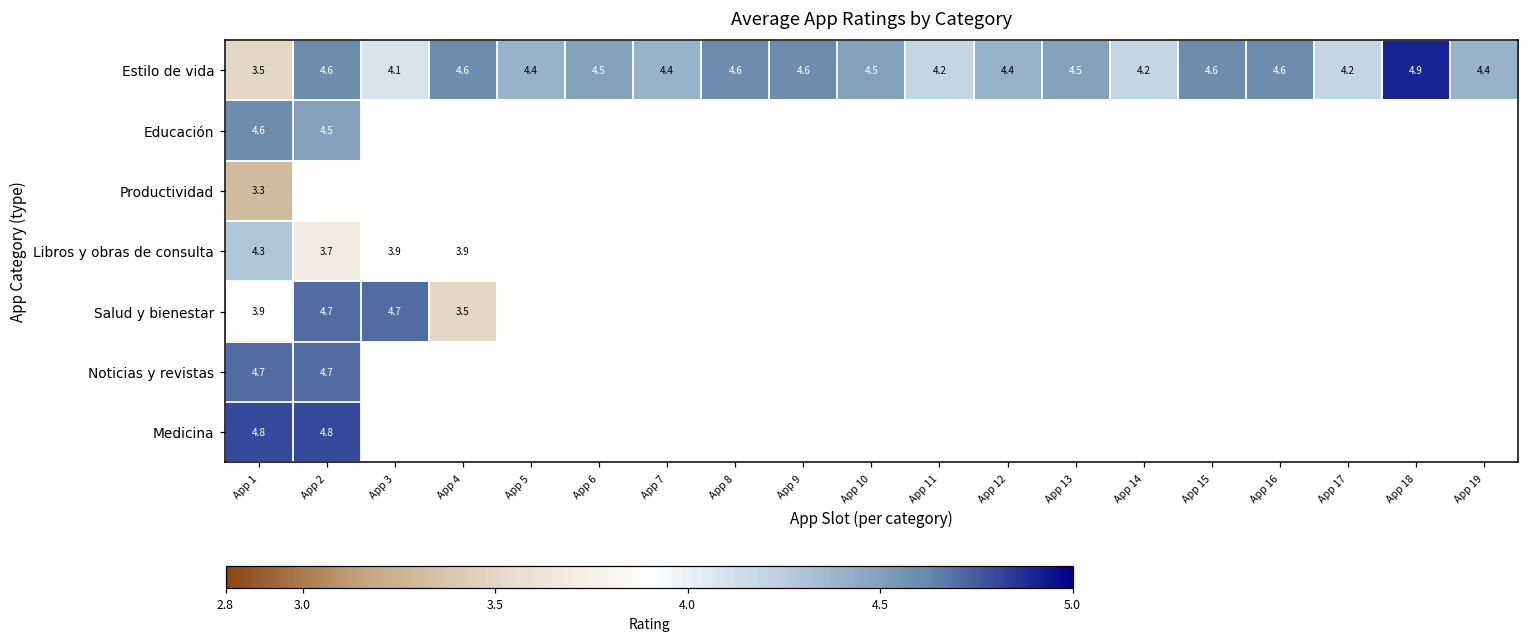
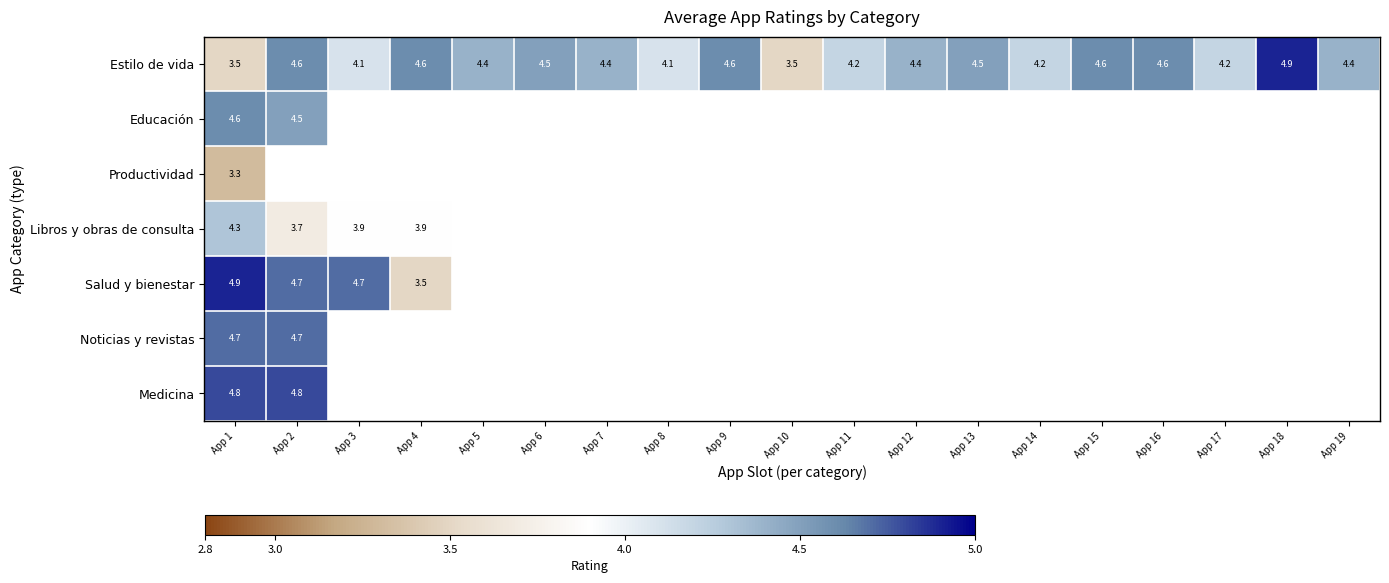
  {
    "Estilo de vida": {
      "App 1": 3.5,
      "App 2": 4.6,
      "App 3": 4.1,
      "App 4": 4.6,
      "App 5": 4.4,
      "App 6": 4.5,
      "App 7": 4.4,
-     "App 8": 4.6,
+     "App 8": 4.1,
      "App 9": 4.6,
-     "App 10": 4.5,
+     "App 10": 3.5,
      "App 11": 4.2,
      "App 12": 4.4,
      "App 13": 4.5,
      "App 14": 4.2,
      "App 15": 4.6,
      "App 16": 4.6,
      "App 17": 4.2,
      "App 18": 4.9,
      "App 19": 4.4
    },
    "Educación": {
      "App 1": 4.6,
      "App 2": 4.5
    },
    "Productividad": {
      "App 1": 3.3
    },
    "Libros y obras de consulta": {
      "App 1": 4.3,
      "App 2": 3.7,
      "App 3": 3.9,
      "App 4": 3.9
    },
    "Salud y bienestar": {
-     "App 1": 3.9,
+     "App 1": 4.9,
      "App 2": 4.7,
      "App 3": 4.7,
      "App 4": 3.5
    },
    "Noticias y revistas": {
      "App 1": 4.7,
      "App 2": 4.7
    },
    "Medicina": {
      "App 1": 4.8,
      "App 2": 4.8
    }
  }
